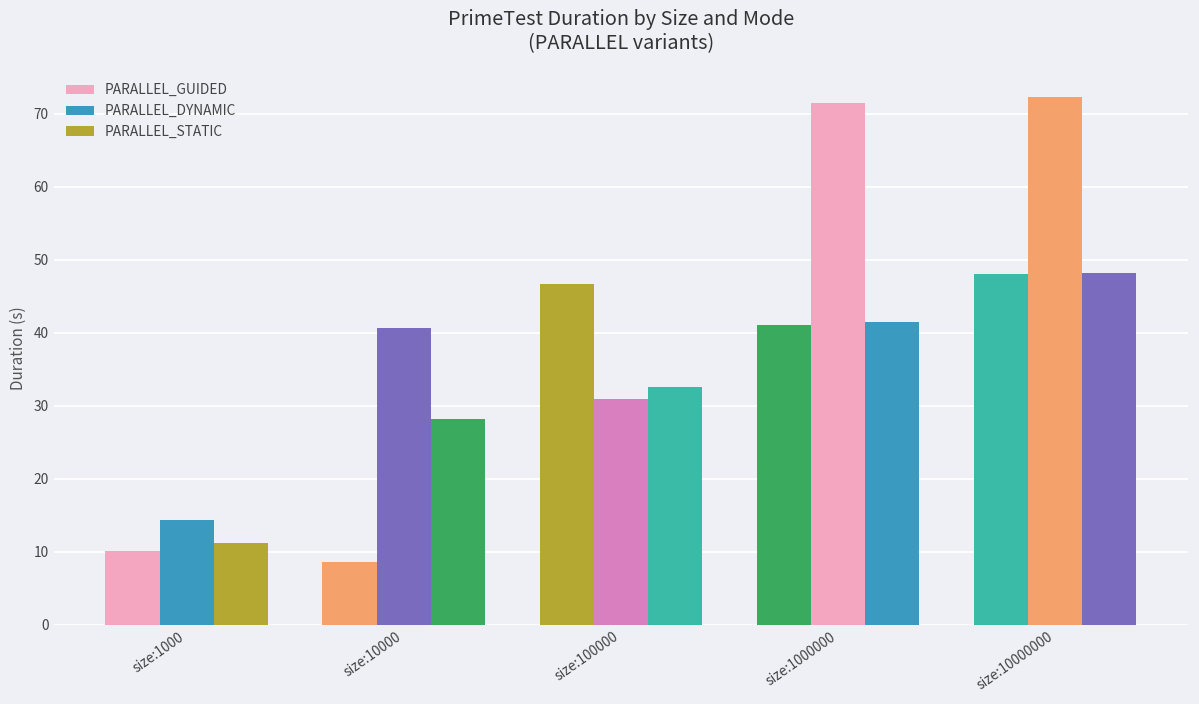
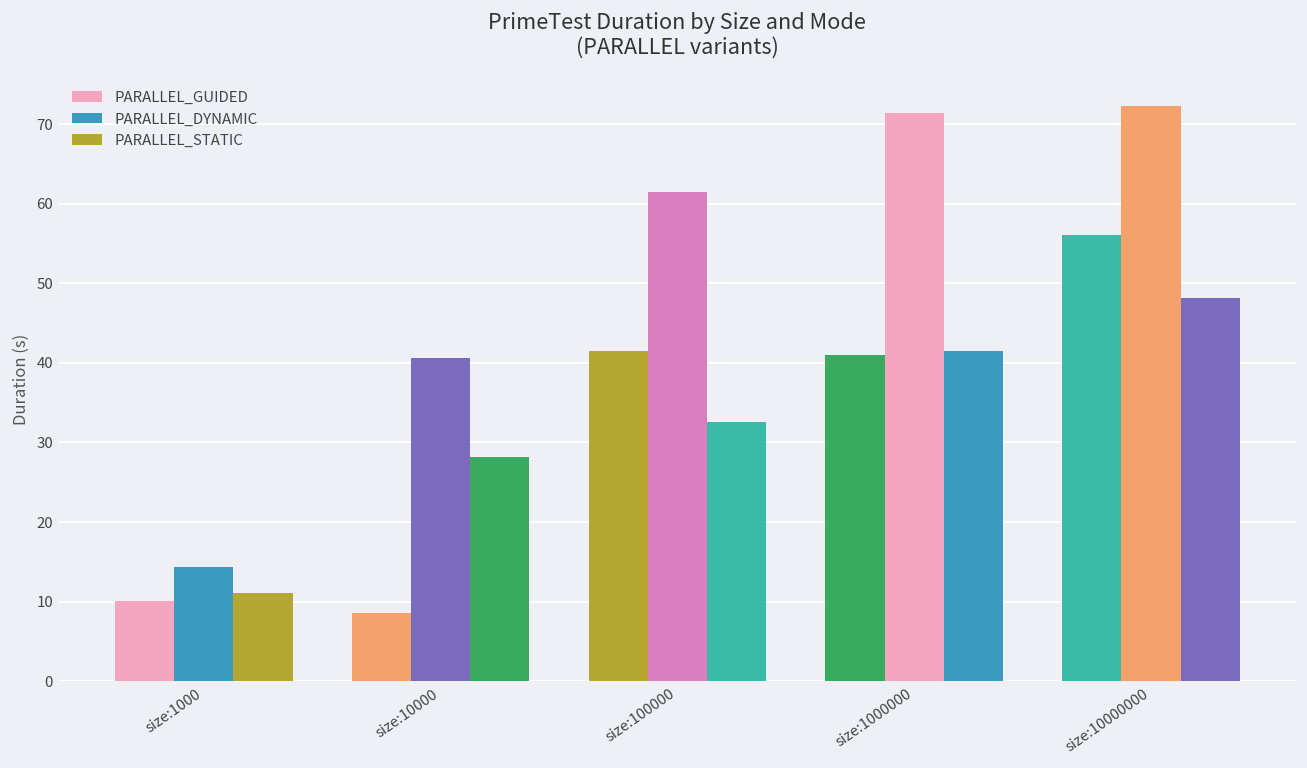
  {
    "PARALLEL_GUIDED": {
      "size:1000": 10,
      "size:10000": 9,
-     "size:100000": 47,
+     "size:100000": 41,
      "size:1000000": 41,
-     "size:10000000": 48
+     "size:10000000": 56
    },
    "PARALLEL_DYNAMIC": {
      "size:1000": 14,
      "size:10000": 41,
-     "size:100000": 31,
+     "size:100000": 61,
      "size:1000000": 71,
      "size:10000000": 72
    },
    "PARALLEL_STATIC": {
      "size:1000": 11,
      "size:10000": 28,
      "size:100000": 33,
      "size:1000000": 41,
      "size:10000000": 48
    }
  }
